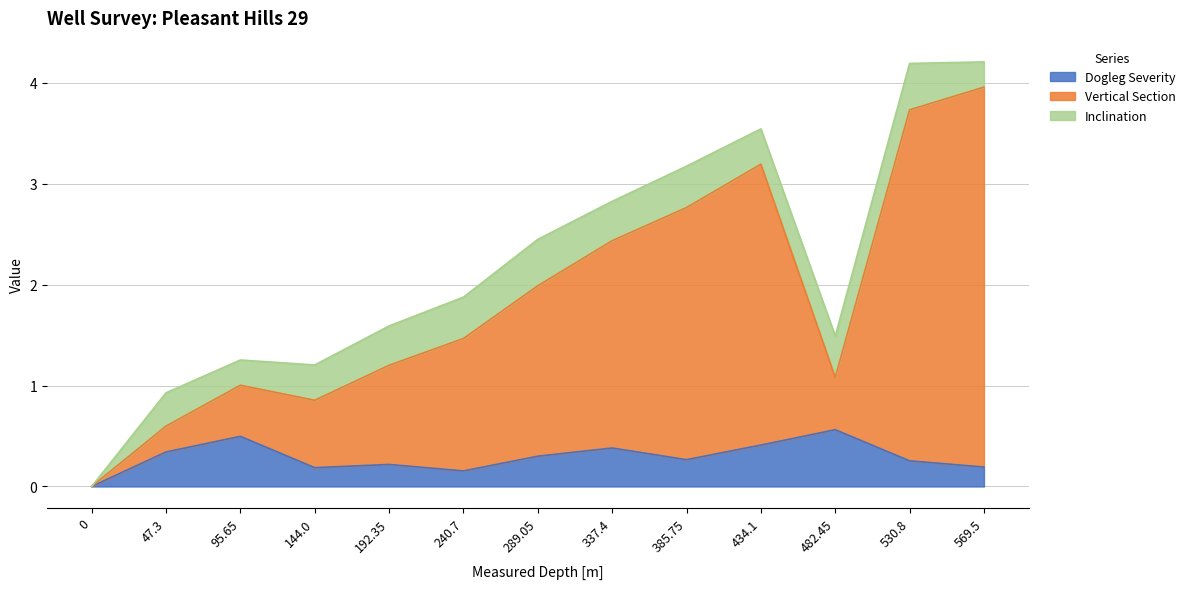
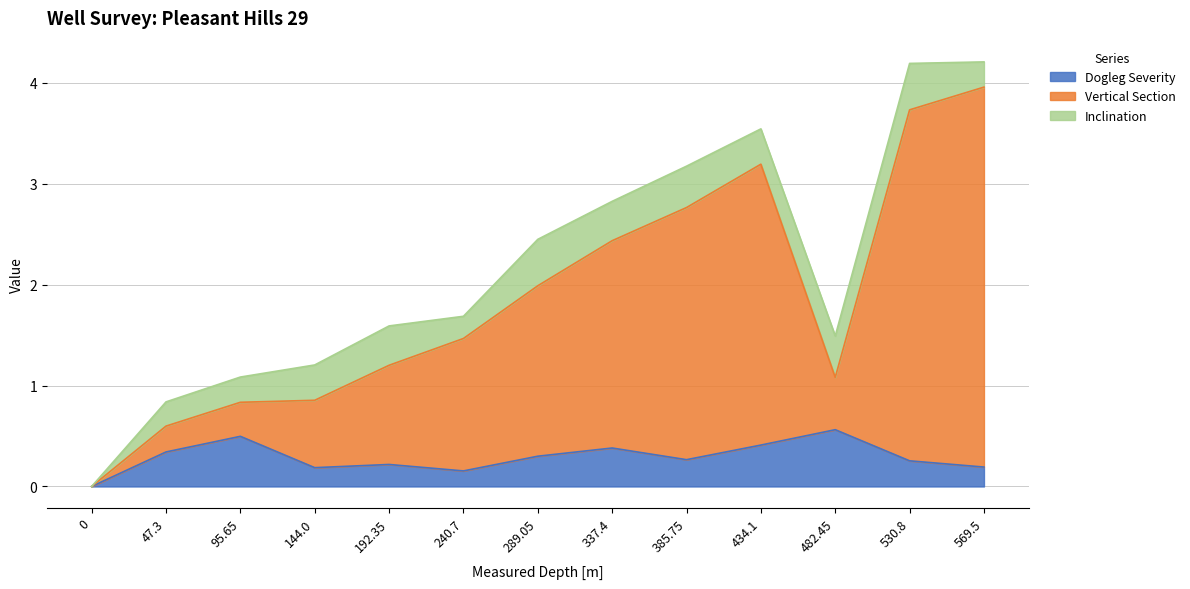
  {
    "Dogleg Severity": {
      "47.3": 0.34,
      "95.65": 0.50,
      "144.0": 0.19,
      "192.35": 0.22,
      "240.7": 0.15,
      "289.05": 0.30,
      "337.4": 0.38,
      "385.75": 0.27,
      "434.1": 0.41,
      "482.45": 0.56,
      "530.8": 0.25,
      "569.5": 0.19
    },
    "Vertical Section": {
      "47.3": 0.26,
-     "95.65": 0.51,
+     "95.65": 0.34,
      "144.0": 0.67,
      "192.35": 0.98,
      "240.7": 1.31,
      "289.05": 1.69,
      "337.4": 2.05,
      "385.75": 2.50,
      "434.1": 2.78,
      "482.45": 0.52,
      "530.8": 3.48,
      "569.5": 3.77
    },
    "Inclination": {
-     "47.3": 0.33,
+     "47.3": 0.24,
      "95.65": 0.25,
      "144.0": 0.35,
      "192.35": 0.39,
-     "240.7": 0.41,
+     "240.7": 0.22,
      "289.05": 0.46,
      "337.4": 0.39,
      "385.75": 0.41,
      "434.1": 0.35,
      "482.45": 0.41,
      "530.8": 0.46,
      "569.5": 0.25
    }
  }
